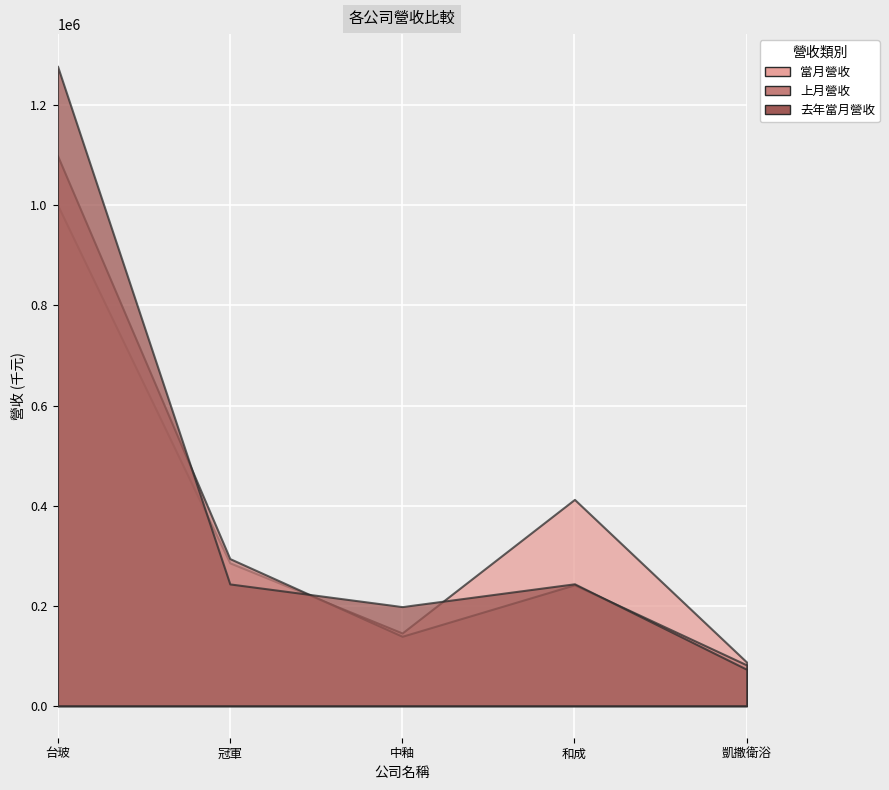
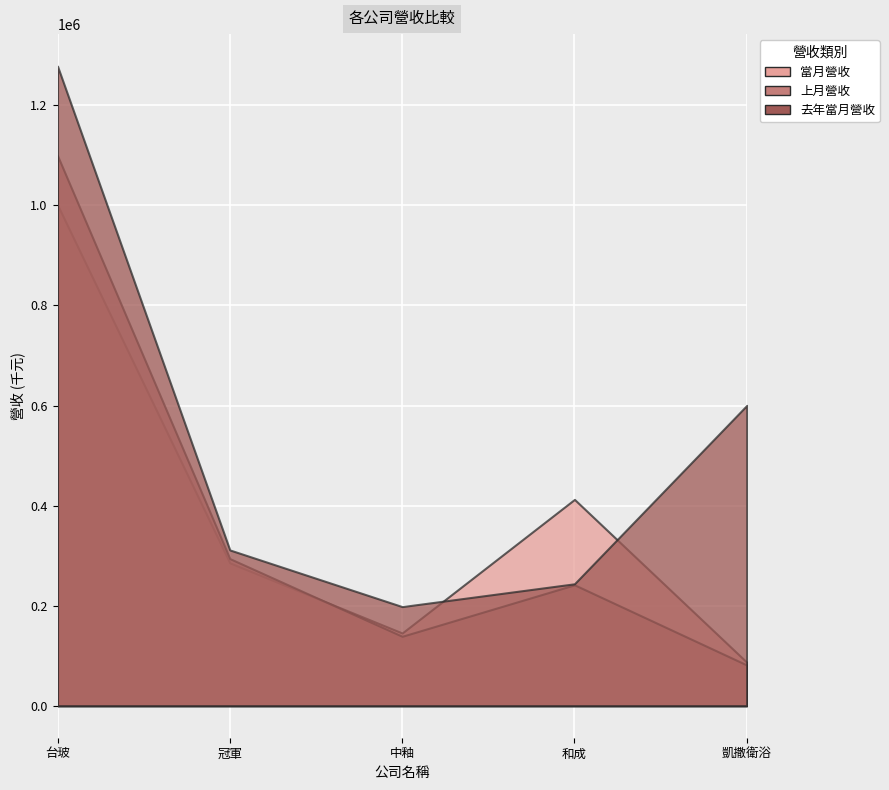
  {
    "去年當月營收": {
      "台玻": 1280000,
-     "冠軍": 240000,
+     "冠軍": 310000,
      "中釉": 200000,
-     "凱撒衛浴": 70000
+     "凱撒衛浴": 600000
    }
  }
